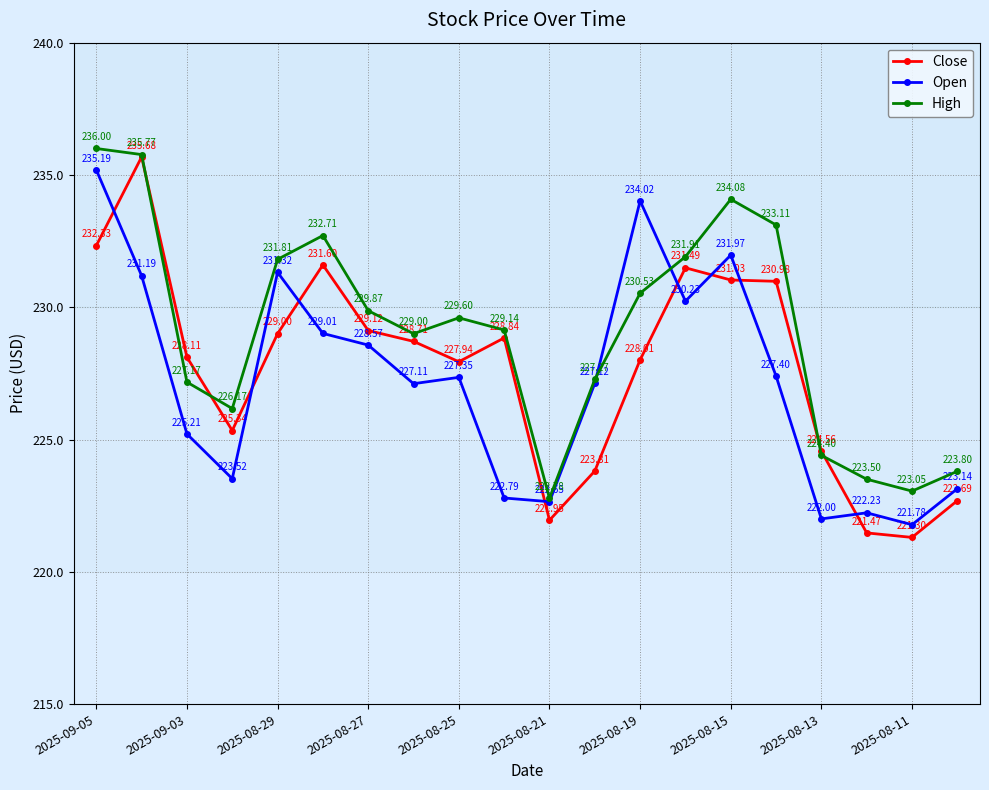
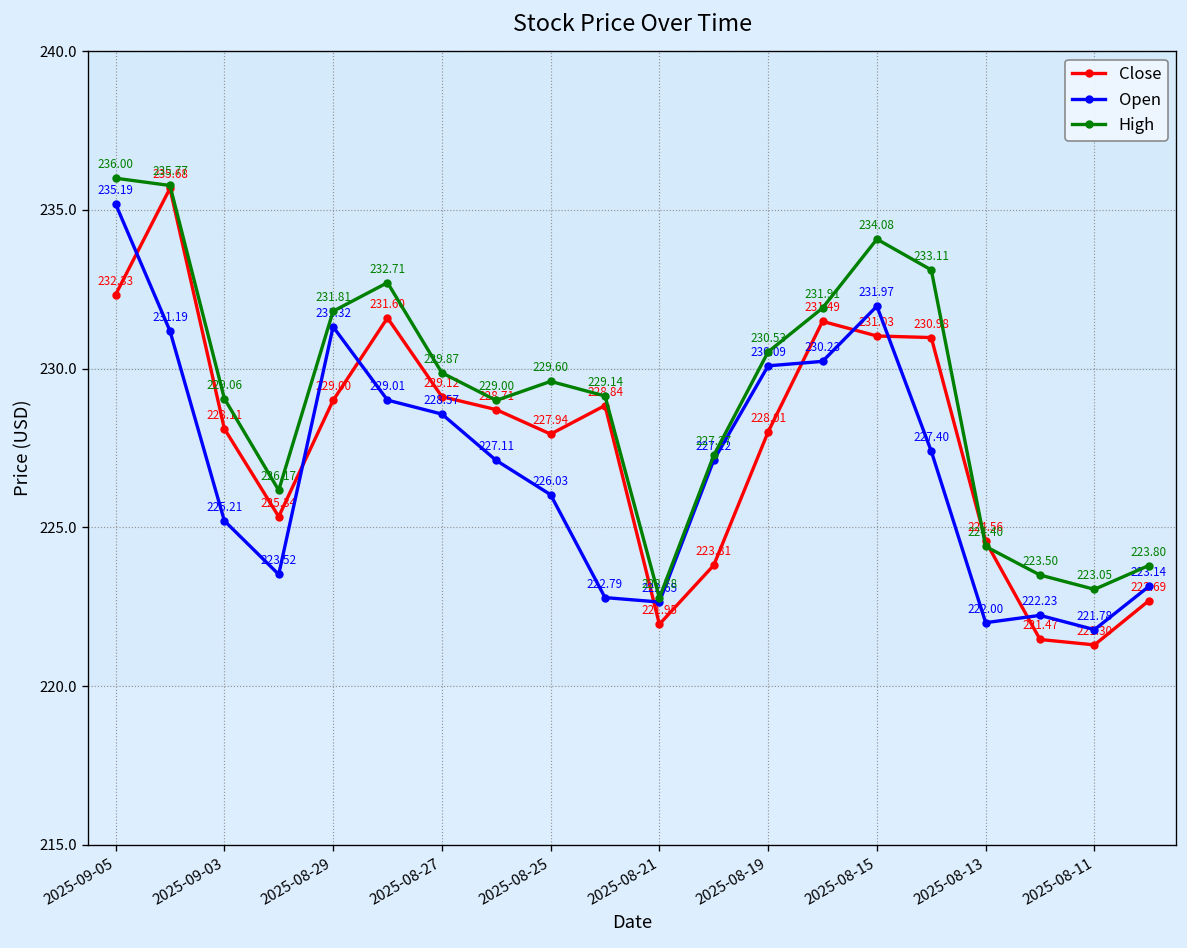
  {
    "Close": {
      "2025-09-05": 232.33,
      "2025-09-03": 228.11,
      "2025-08-29": 229.00,
      "2025-08-27": 229.12,
      "2025-08-25": 227.94,
      "2025-08-21": 221.95,
      "2025-08-19": 228.01,
      "2025-08-15": 231.03
    },
    "Open": {
      "2025-09-05": 235.19,
      "2025-09-03": 225.21,
-     "2025-08-25": 227.35,
-     "2025-08-19": 234.02,
+     "2025-08-25": 226.03,
+     "2025-08-19": 230.09,
      "2025-08-15": 231.97,
      "2025-08-13": 222.00,
      "2025-08-11": 221.78
    },
    "High": {
      "2025-09-05": 236.00,
-     "2025-09-03": 227.17,
+     "2025-09-03": 229.06,
      "2025-08-29": 231.81,
      "2025-08-27": 229.87,
      "2025-08-25": 229.60,
      "2025-08-19": 230.53,
      "2025-08-15": 234.08,
      "2025-08-11": 223.05
    }
  }
